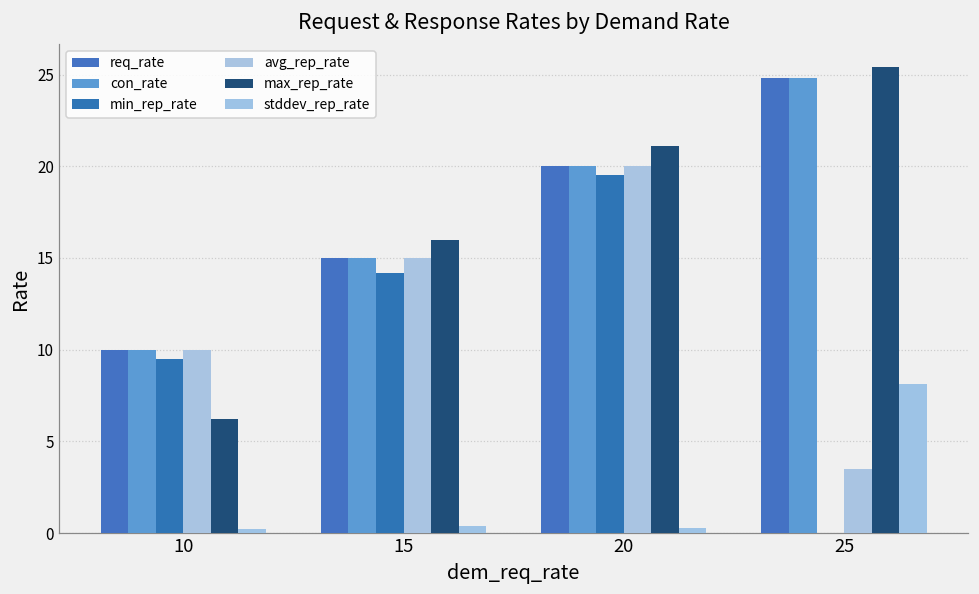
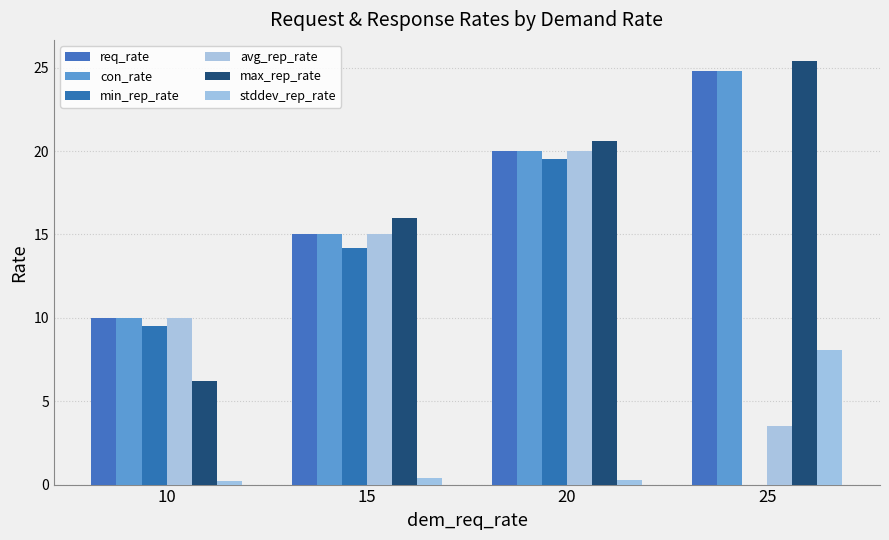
  {
    "max_rep_rate": {
      "10": 6.2,
      "15": 16.0,
-     "20": 21.1,
+     "20": 20.6,
      "25": 25.4
    }
  }
